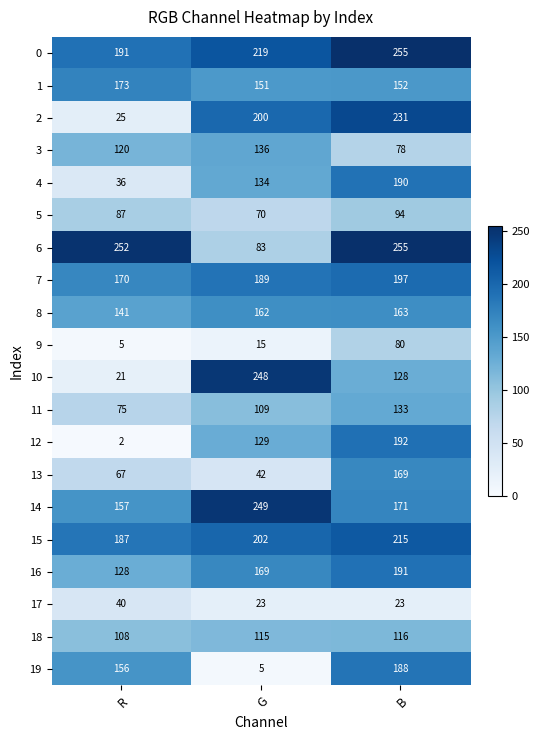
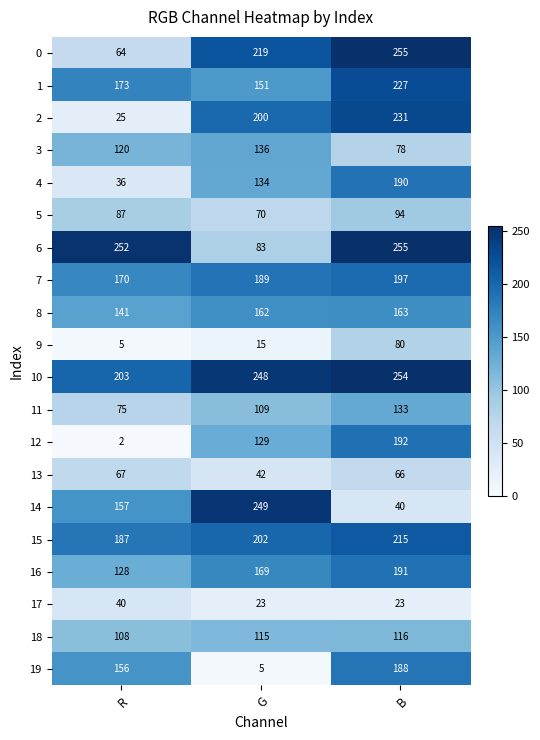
  {
    "0": {
-     "R": 191,
+     "R": 64,
      "G": 219,
      "B": 255
    },
    "1": {
      "R": 173,
      "G": 151,
-     "B": 152
+     "B": 227
    },
    "2": {
      "R": 25,
      "G": 200,
      "B": 231
    },
    "3": {
      "R": 120,
      "G": 136,
      "B": 78
    },
    "4": {
      "R": 36,
      "G": 134,
      "B": 190
    },
    "5": {
      "R": 87,
      "G": 70,
      "B": 94
    },
    "6": {
      "R": 252,
      "G": 83,
      "B": 255
    },
    "7": {
      "R": 170,
      "G": 189,
      "B": 197
    },
    "8": {
      "R": 141,
      "G": 162,
      "B": 163
    },
    "9": {
      "R": 5,
      "G": 15,
      "B": 80
    },
    "10": {
-     "R": 21,
+     "R": 203,
      "G": 248,
-     "B": 128
+     "B": 254
    },
    "11": {
      "R": 75,
      "G": 109,
      "B": 133
    },
    "12": {
      "R": 2,
      "G": 129,
      "B": 192
    },
    "13": {
      "R": 67,
      "G": 42,
-     "B": 169
+     "B": 66
    },
    "14": {
      "R": 157,
      "G": 249,
-     "B": 171
+     "B": 40
    },
    "15": {
      "R": 187,
      "G": 202,
      "B": 215
    },
    "16": {
      "R": 128,
      "G": 169,
      "B": 191
    },
    "17": {
      "R": 40,
      "G": 23,
      "B": 23
    },
    "18": {
      "R": 108,
      "G": 115,
      "B": 116
    },
    "19": {
      "R": 156,
      "G": 5,
      "B": 188
    }
  }
